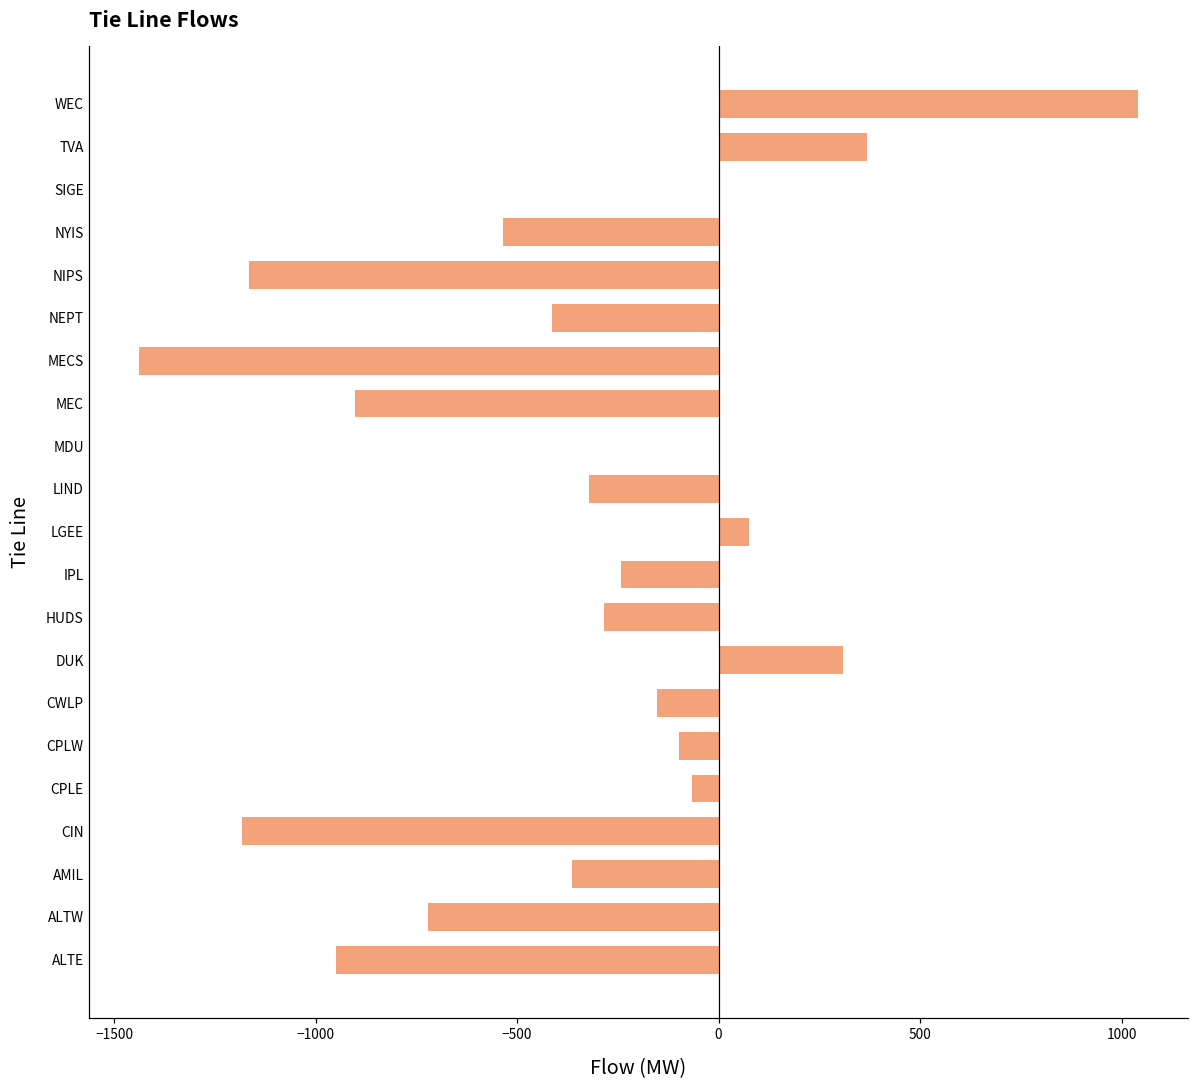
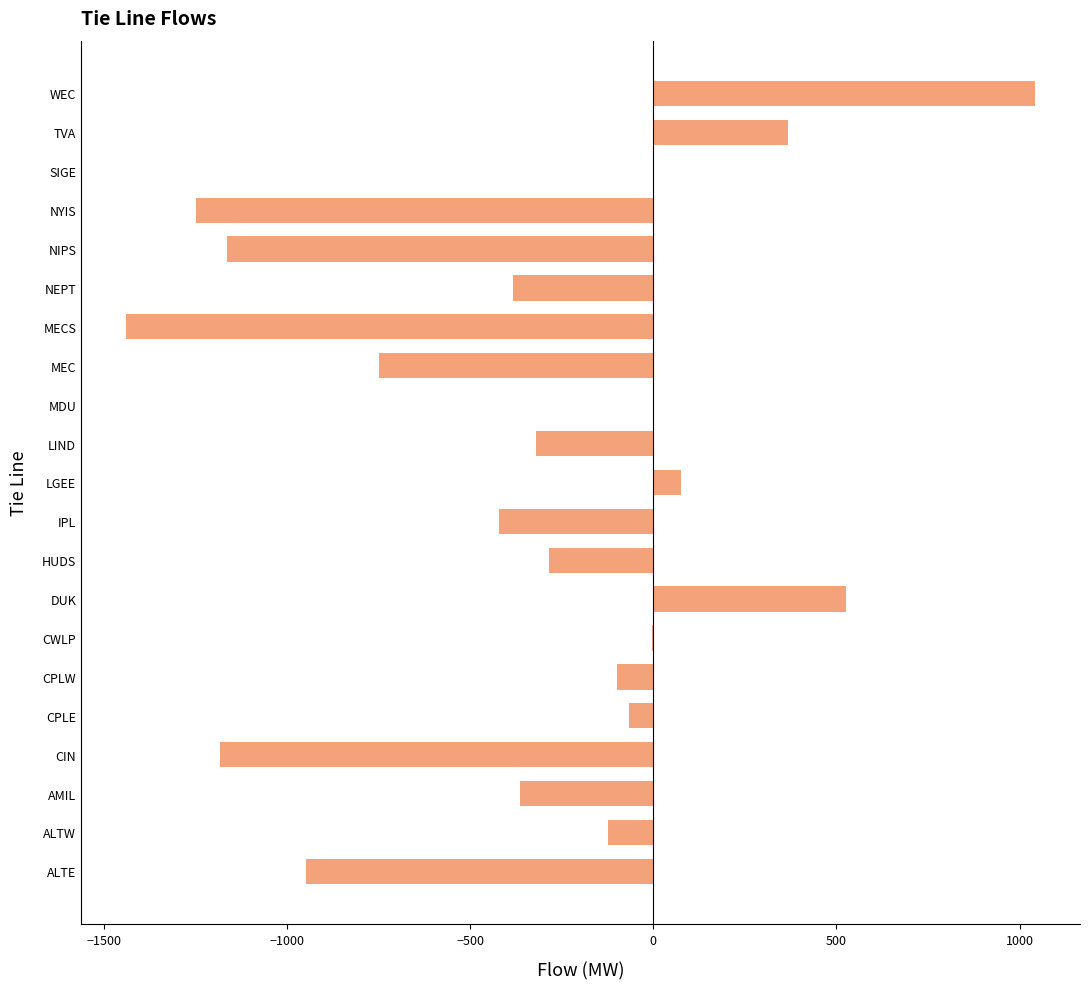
  {
    "WEC": 1040,
    "TVA": 370,
    "SIGE": 0,
-   "NYIS": -540,
+   "NYIS": -1250,
    "NIPS": -1160,
-   "NEPT": -410,
+   "NEPT": -380,
    "MECS": -1440,
-   "MEC": -900,
+   "MEC": -750,
    "MDU": 0,
    "LIND": -320,
    "LGEE": 70,
-   "IPL": -240,
+   "IPL": -420,
    "HUDS": -280,
-   "DUK": 310,
-   "CWLP": -150,
+   "DUK": 530,
+   "CWLP": 0,
    "CPLW": -100,
    "CPLE": -70,
    "CIN": -1180,
    "AMIL": -360,
-   "ALTW": -720,
+   "ALTW": -120,
    "ALTE": -950
  }
